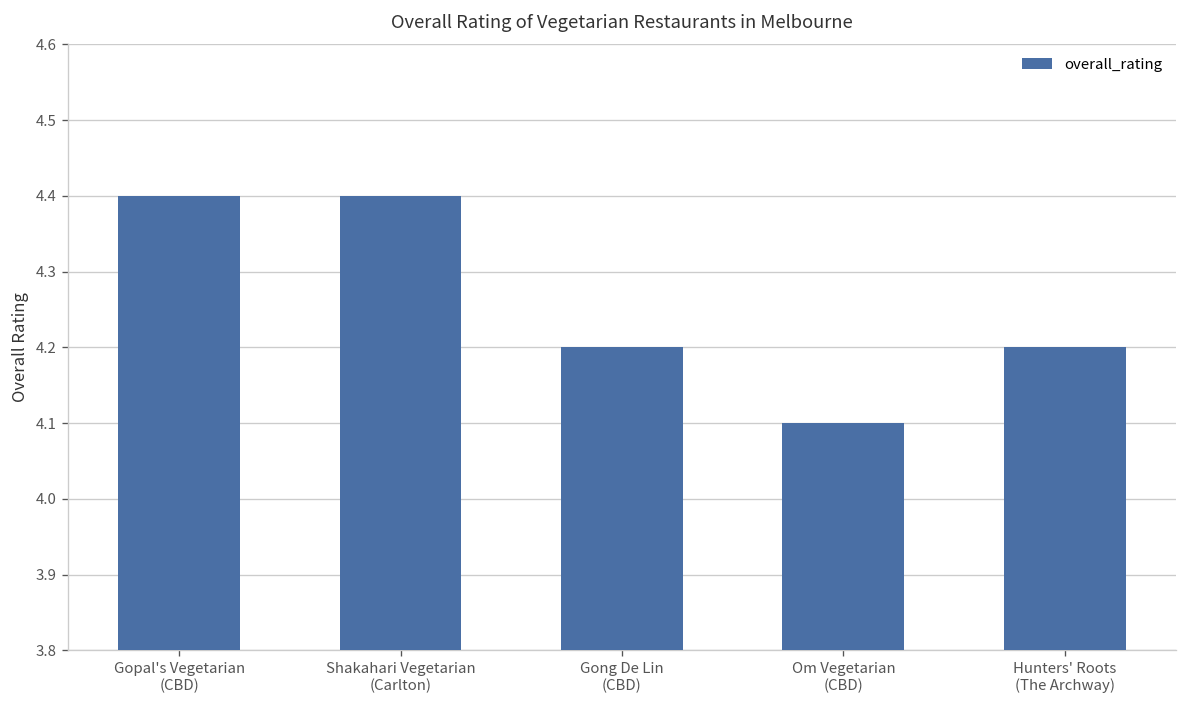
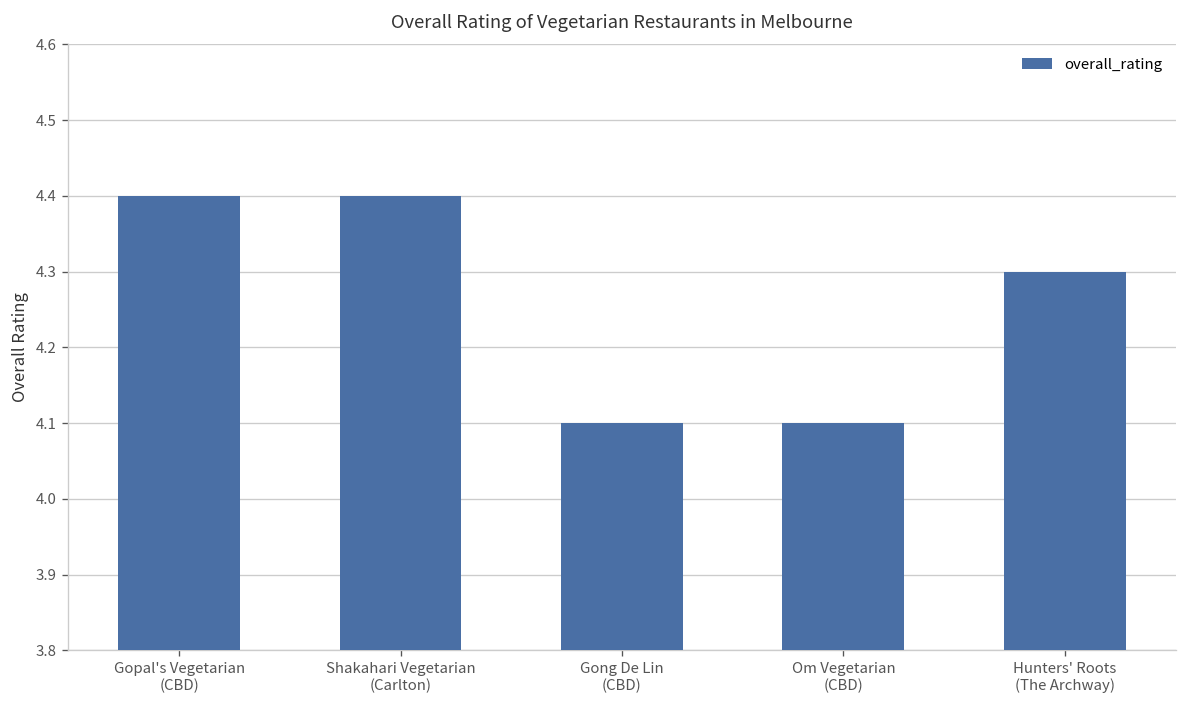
  {
    "Gopal's Vegetarian (CBD)": 4.4,
    "Shakahari Vegetarian (Carlton)": 4.4,
-   "Gong De Lin (CBD)": 4.2,
+   "Gong De Lin (CBD)": 4.1,
    "Om Vegetarian (CBD)": 4.1,
-   "Hunters' Roots (The Archway)": 4.2
+   "Hunters' Roots (The Archway)": 4.3
  }
